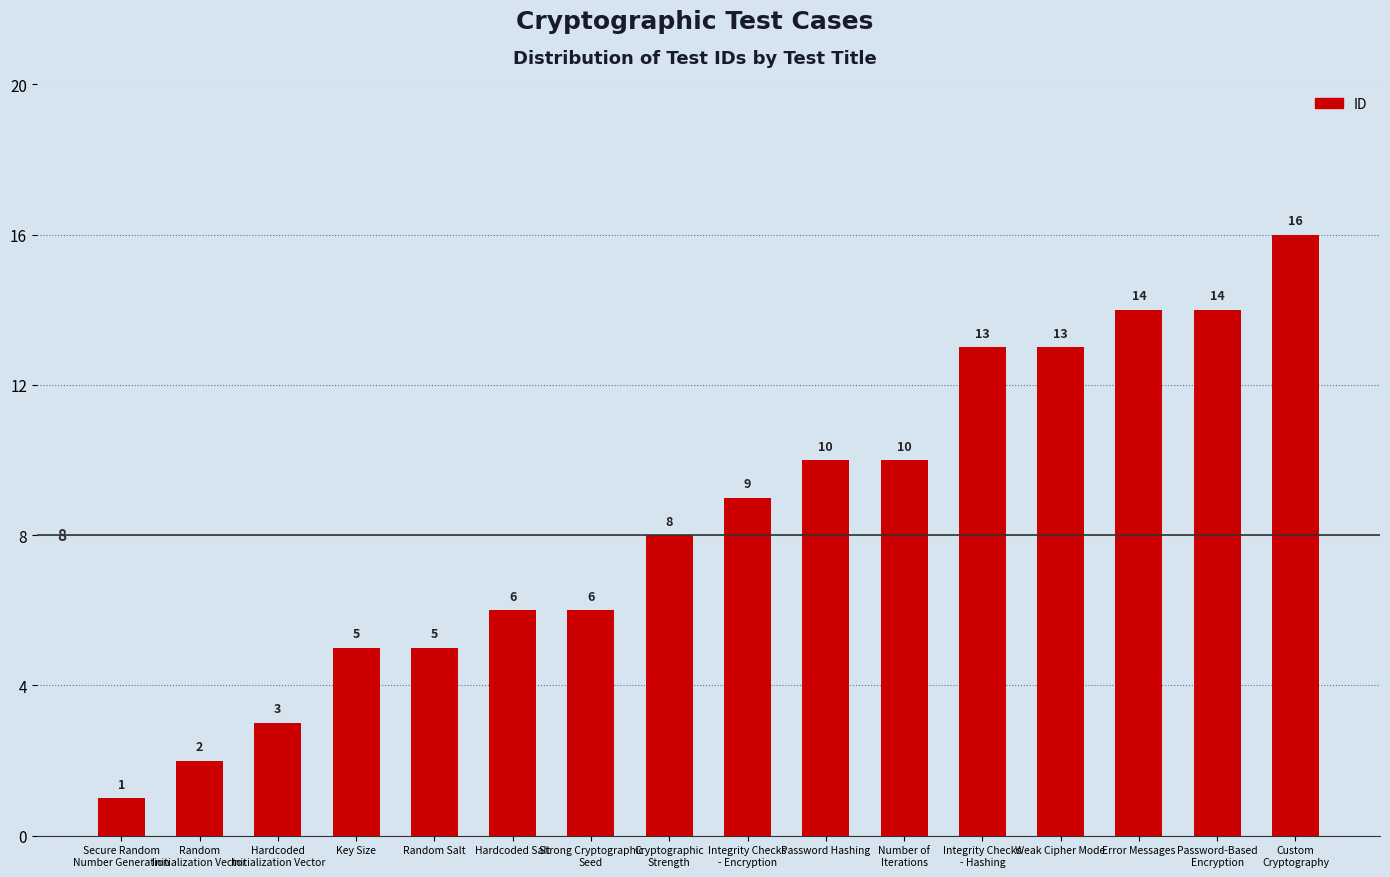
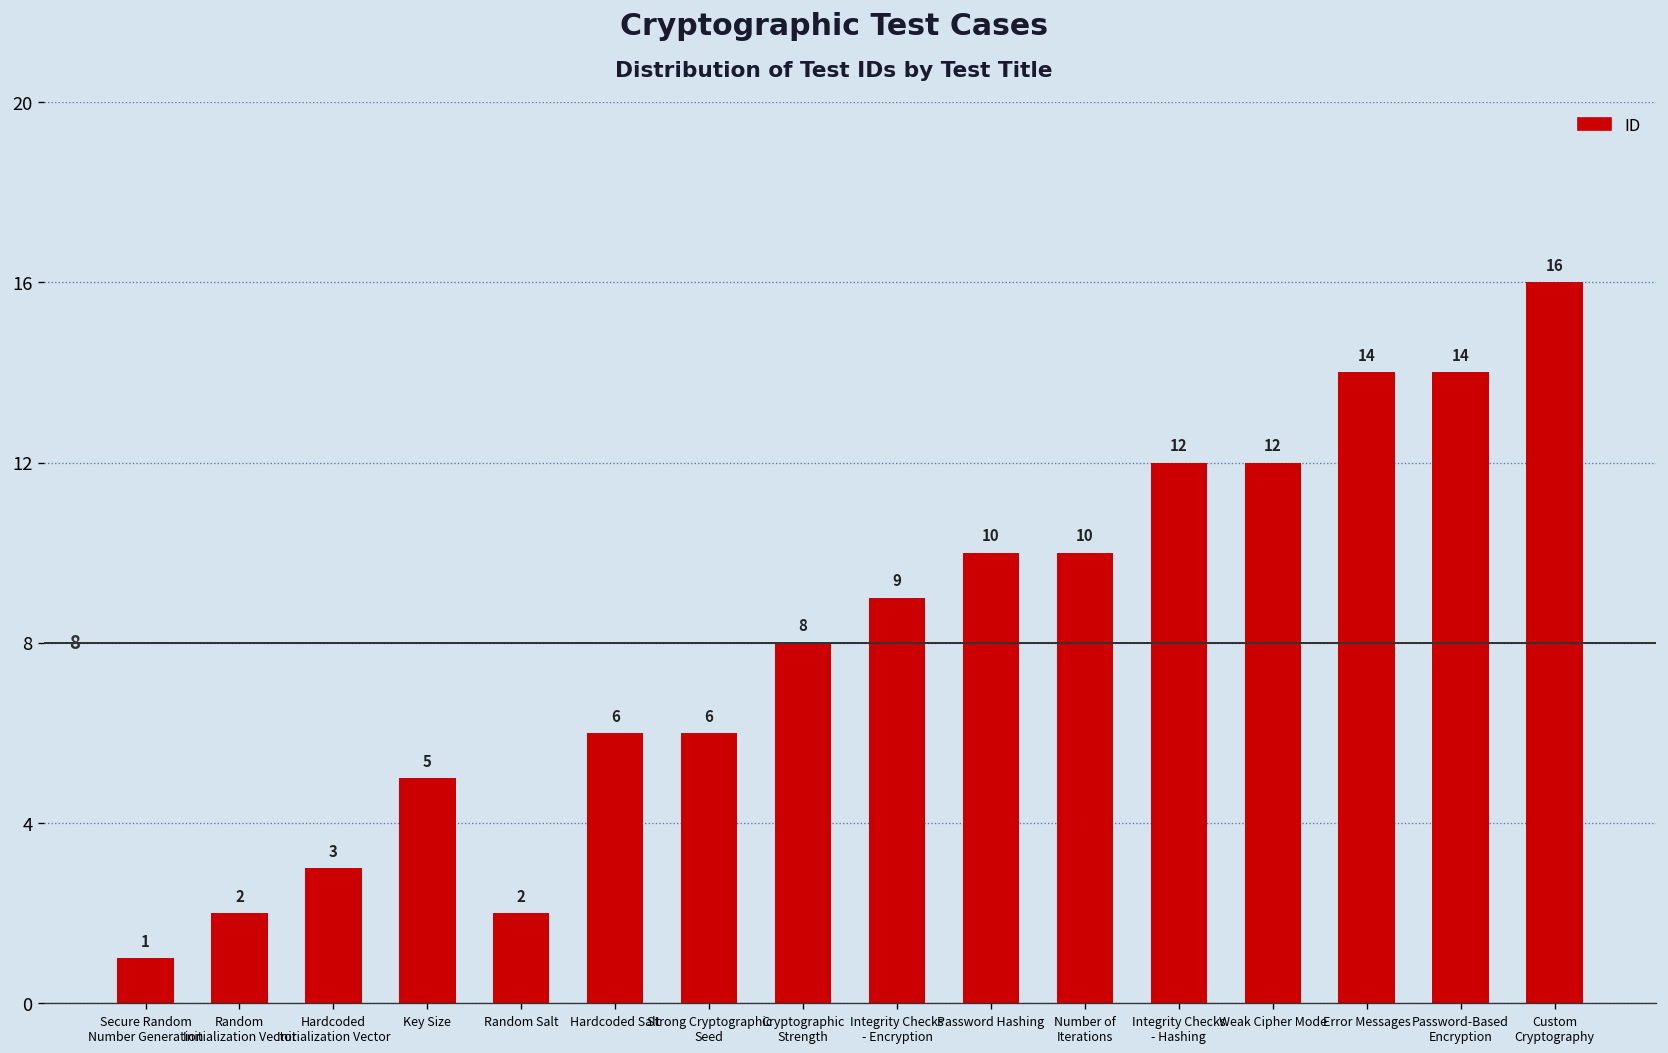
  {
    "Key Size": 5,
-   "Random Salt": 5,
+   "Random Salt": 2,
    "Strong Cryptographic Seed": 6,
    "Cryptographic Strength": 8,
    "Integrity Checks - Encryption": 9,
    "Password Hashing": 10,
    "Number of Iterations": 10,
-   "Integrity Checks - Hashing": 13,
-   "Weak Cipher Mode": 13,
+   "Integrity Checks - Hashing": 12,
+   "Weak Cipher Mode": 12,
    "Error Messages": 14,
    "Password-Based Encryption": 14,
    "Custom Cryptography": 16
  }
